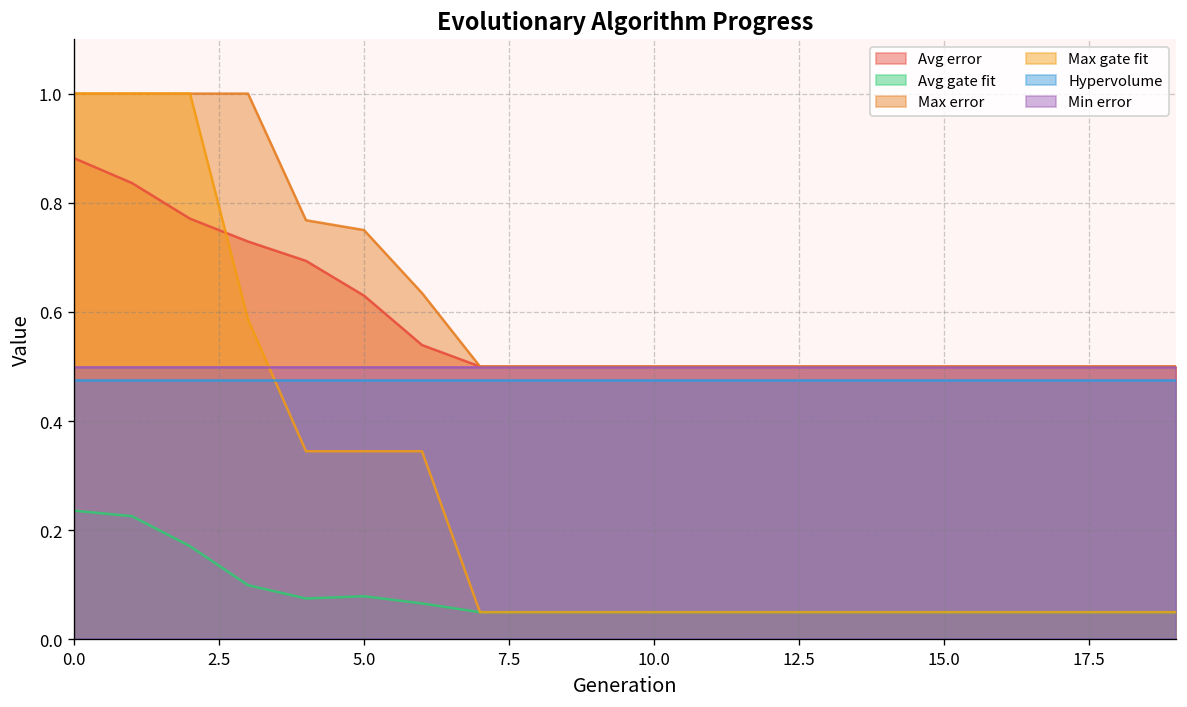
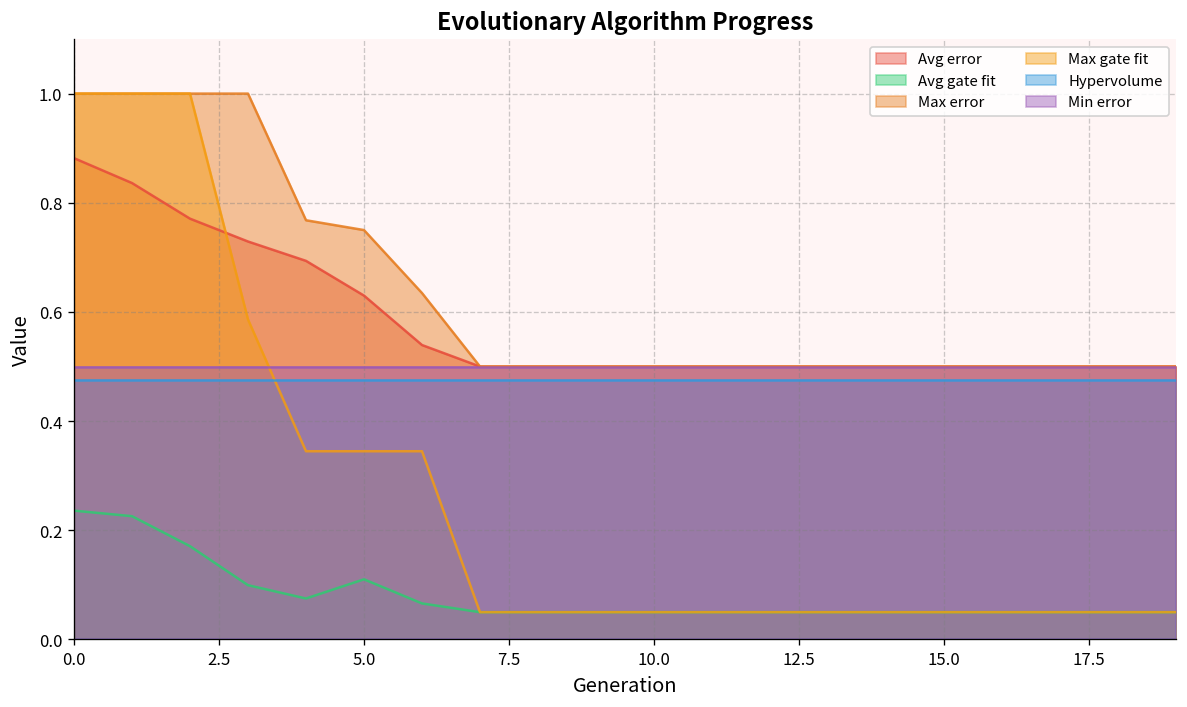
  {
    "Avg gate fit": {
      "0.0": 0.24,
-     "5.0": 0.08
+     "5.0": 0.11
    },
    "Hypervolume": {
      "0.0": 0.48,
      "5.0": 0.48,
      "10.0": 0.48,
      "15.0": 0.48
    },
    "Min error": {
      "0.0": 0.50,
      "5.0": 0.50
    }
  }
